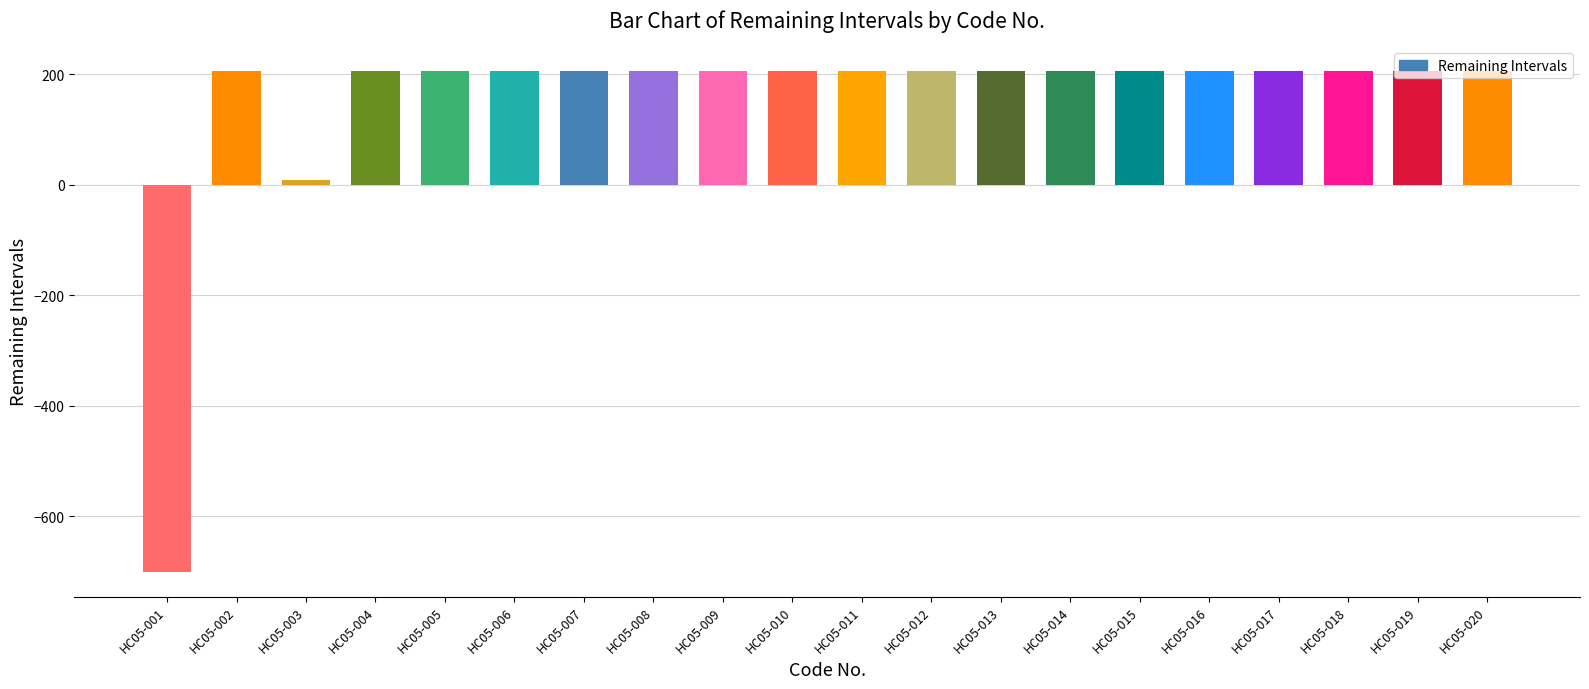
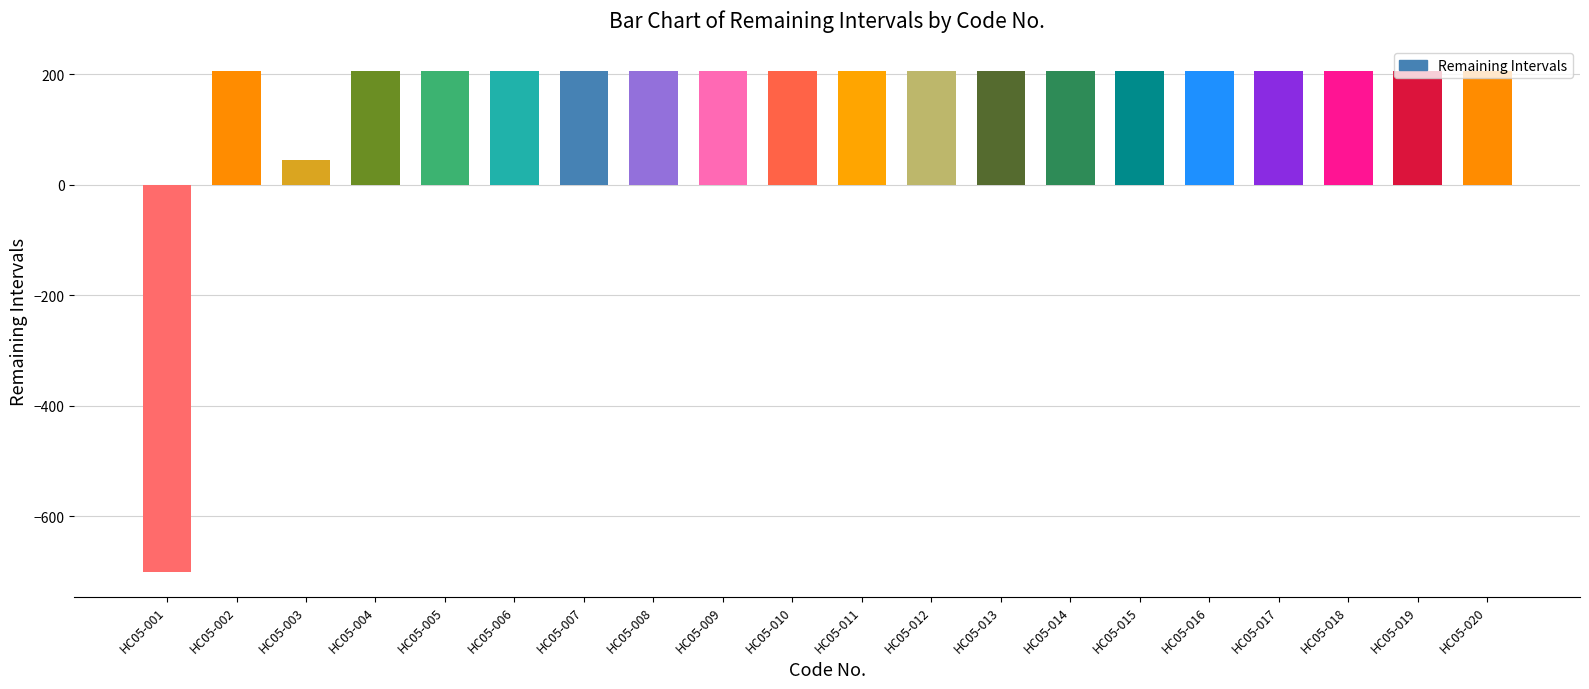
  {
    "HC05-001": -700,
    "HC05-002": 210,
-   "HC05-003": 10,
+   "HC05-003": 50,
    "HC05-004": 210,
    "HC05-005": 210,
    "HC05-006": 210,
    "HC05-007": 210,
    "HC05-008": 210,
    "HC05-009": 210,
    "HC05-010": 210,
    "HC05-011": 210,
    "HC05-012": 210,
    "HC05-013": 210,
    "HC05-014": 210,
    "HC05-015": 210,
    "HC05-016": 210,
    "HC05-017": 210,
    "HC05-018": 210
  }
